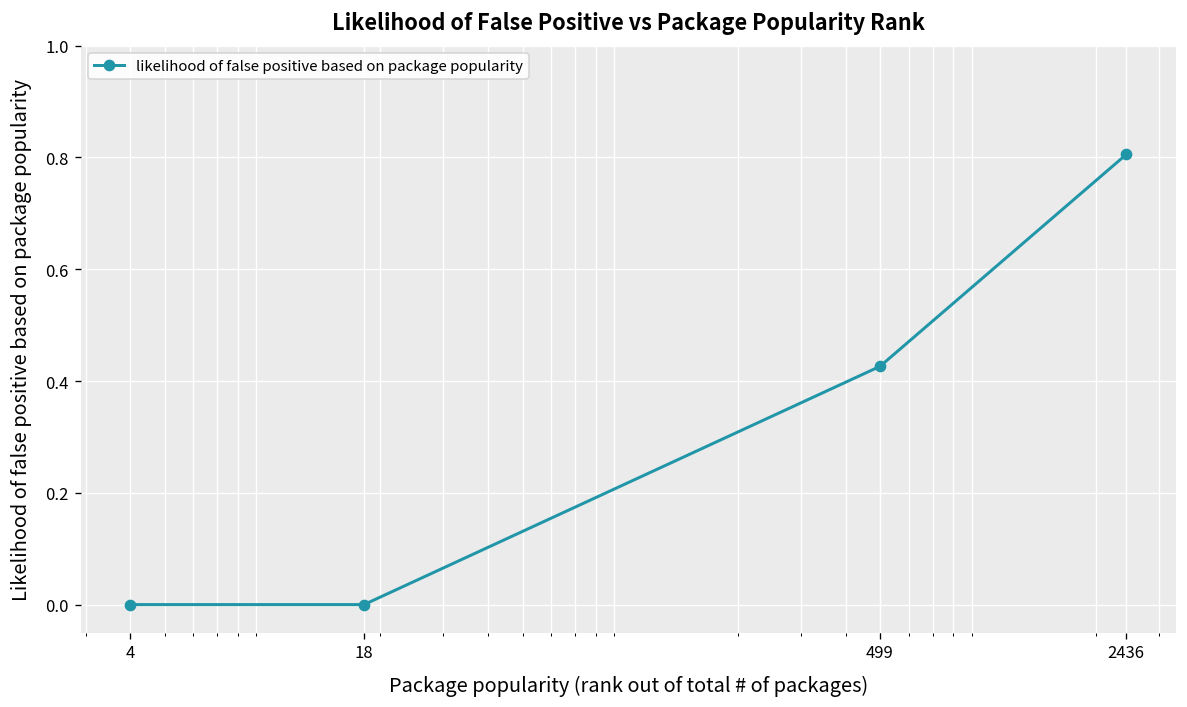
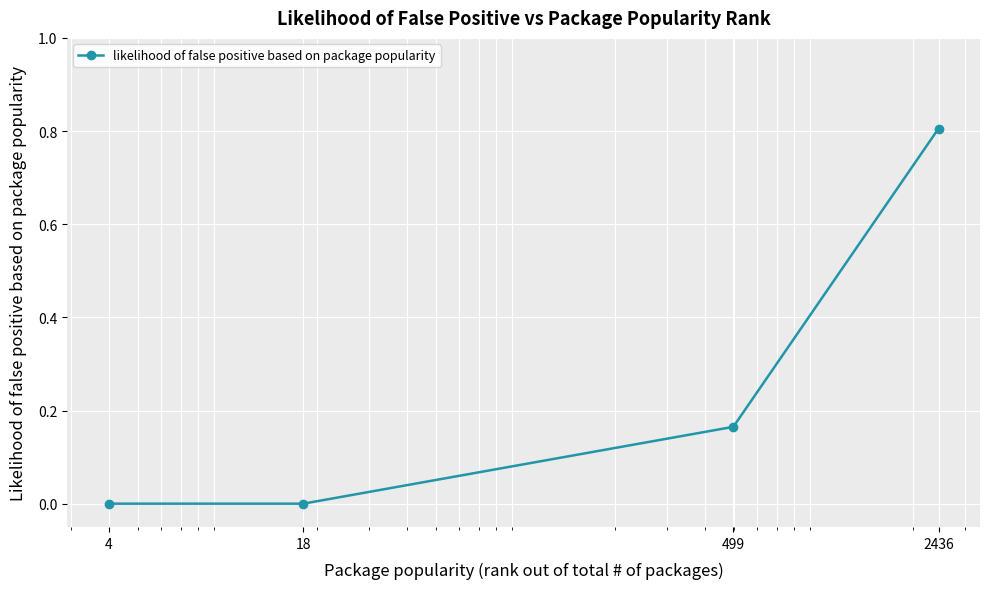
  {
    "4": 0.00,
    "18": 0.00,
-   "499": 0.43,
+   "499": 0.16,
    "2436": 0.81
  }
